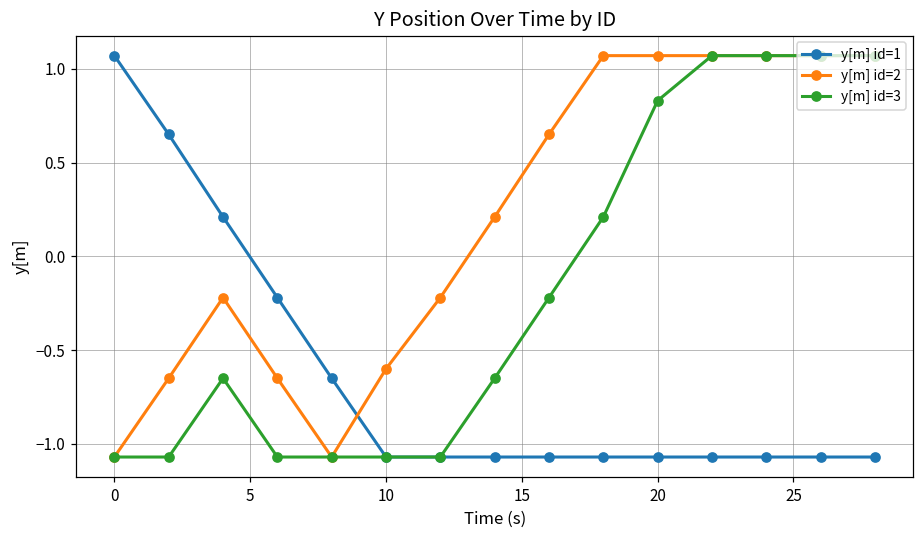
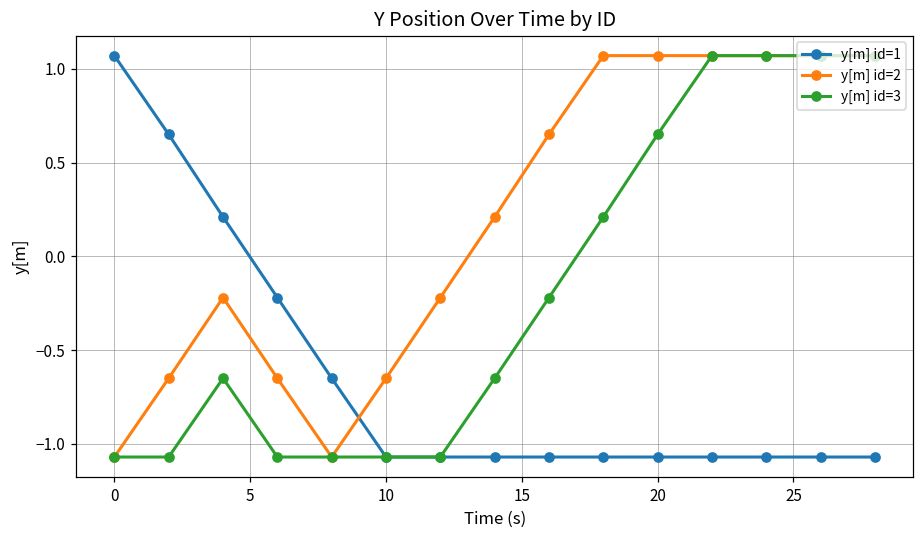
  {
    "y[m] id=1": {
      "0": 1.07,
      "20": -1.07
    },
    "y[m] id=2": {
-     "10": -0.60,
+     "10": -0.65,
      "20": 1.07
    },
    "y[m] id=3": {
-     "20": 0.83
+     "20": 0.65
    }
  }
